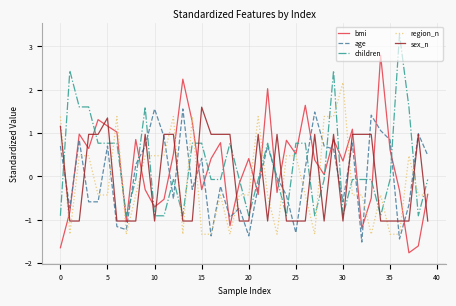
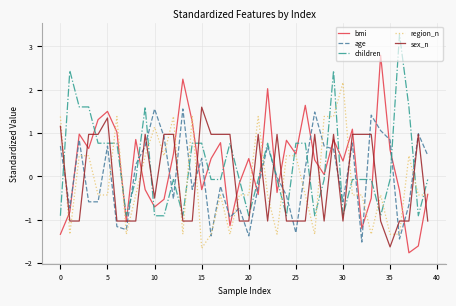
  {
    "bmi": {
-     "0": -1.6,
-     "5": 1.2,
+     "0": -1.3,
+     "5": 1.5,
      "10": -0.7,
      "15": -0.3,
      "20": 0.4,
      "30": 0.4,
      "35": 0.6
    },
    "region_n": {
      "0": 1.4,
      "5": -0.4,
-     "10": 0.5,
-     "15": -1.3,
+     "10": 1.1,
+     "15": -1.7,
      "20": -0.4,
      "30": 2.2,
      "35": -1.3
    },
    "sex_n": {
      "0": 1.2,
      "5": 1.3,
-     "10": -1.0,
+     "10": -0.5,
      "15": 1.6,
      "20": -1.0,
      "25": -1.0,
      "30": -1.0,
-     "35": -1.0
+     "35": -1.6
    }
  }
